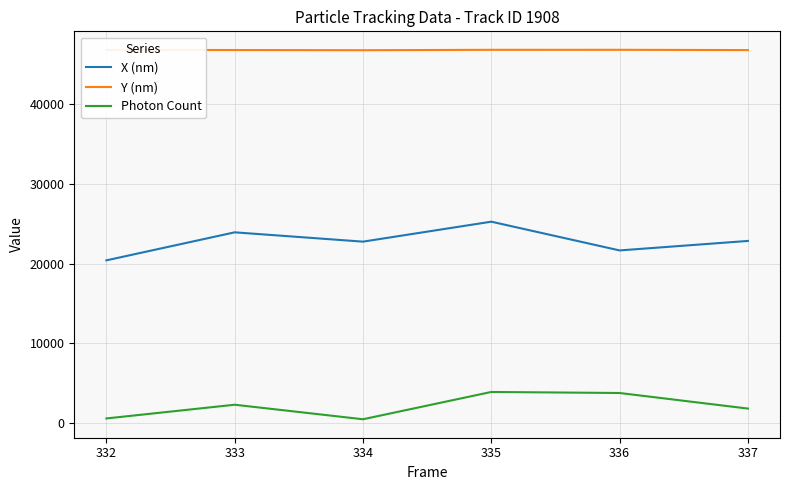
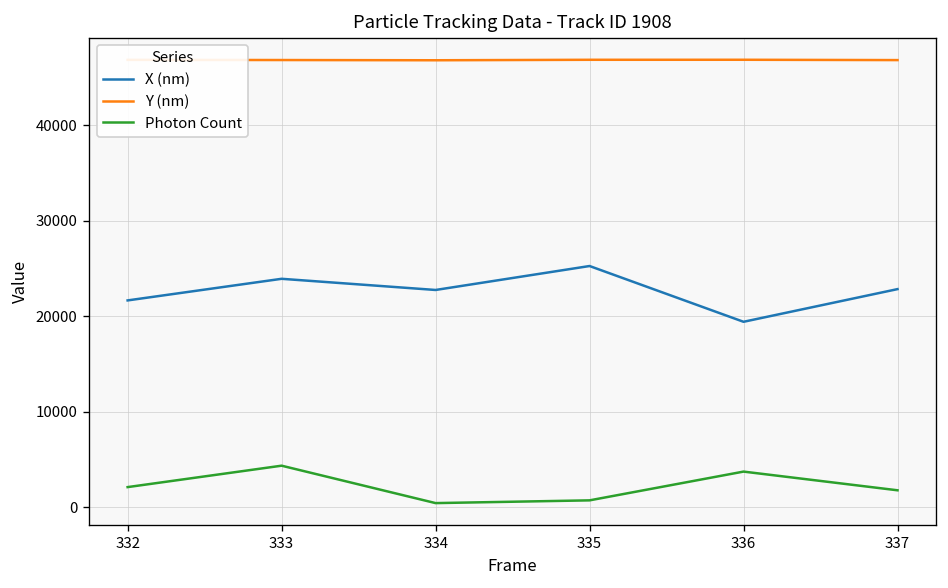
  {
    "X (nm)": {
-     "332": 20000,
+     "332": 22000,
      "333": 24000,
      "334": 23000,
      "335": 25000,
-     "336": 22000,
+     "336": 19000,
      "337": 23000
    },
    "Y (nm)": {
      "333": 47000,
      "334": 47000,
      "335": 47000,
      "336": 47000,
      "337": 47000
    },
    "Photon Count": {
-     "332": 1000,
-     "333": 2000,
+     "332": 2000,
+     "333": 4000,
      "334": 0,
-     "335": 4000,
+     "335": 1000,
      "336": 4000,
      "337": 2000
    }
  }
